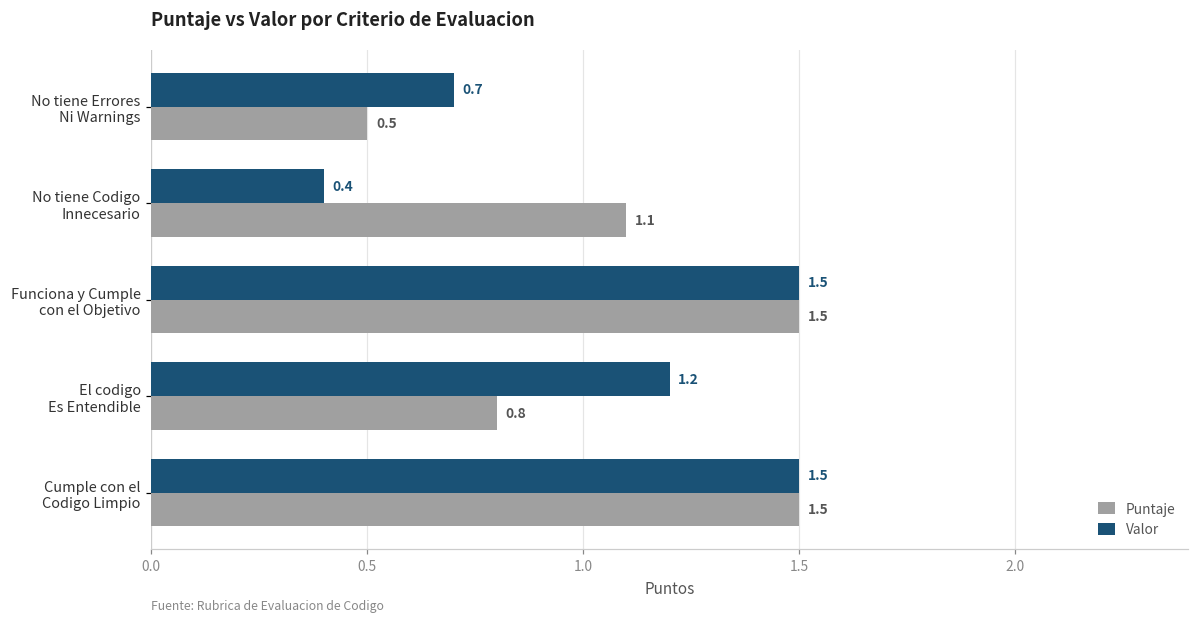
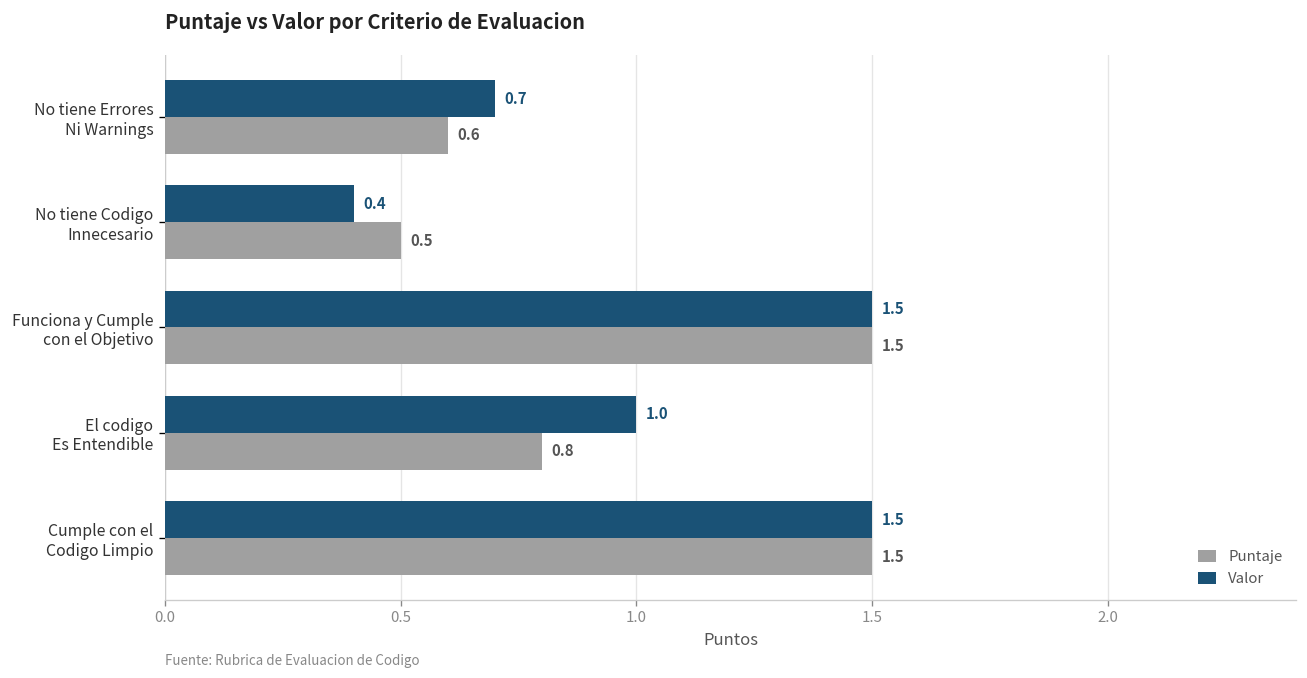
  {
    "Puntaje": {
-     "No tiene Errores Ni Warnings": 0.5,
-     "No tiene Codigo Innecesario": 1.1,
+     "No tiene Errores Ni Warnings": 0.6,
+     "No tiene Codigo Innecesario": 0.5,
      "Funciona y Cumple con el Objetivo": 1.5,
      "El codigo Es Entendible": 0.8,
      "Cumple con el Codigo Limpio": 1.5
    },
    "Valor": {
      "No tiene Errores Ni Warnings": 0.7,
      "No tiene Codigo Innecesario": 0.4,
      "Funciona y Cumple con el Objetivo": 1.5,
-     "El codigo Es Entendible": 1.2,
+     "El codigo Es Entendible": 1.0,
      "Cumple con el Codigo Limpio": 1.5
    }
  }
